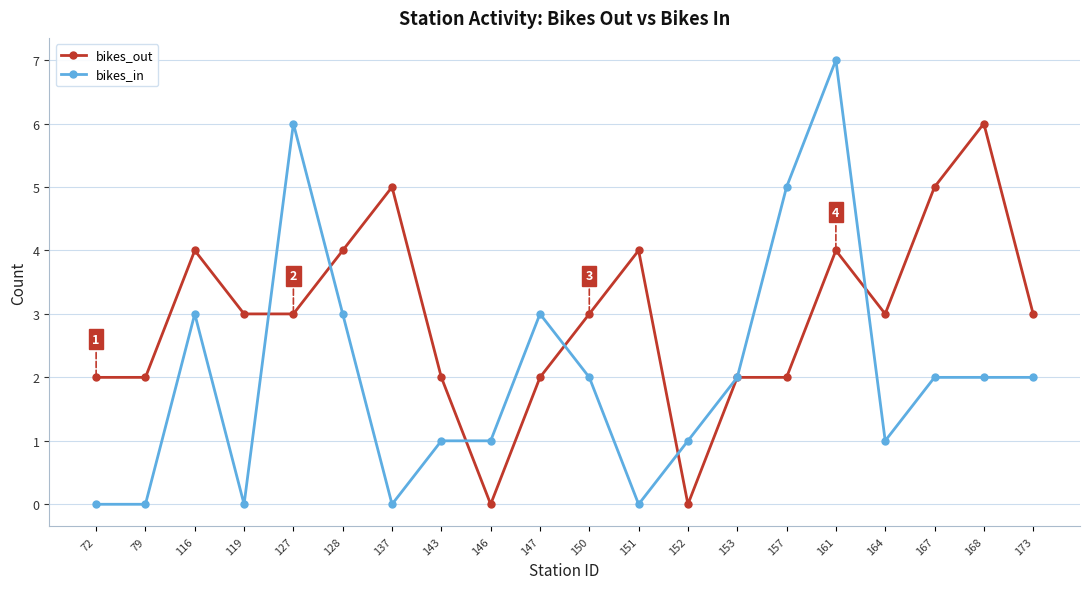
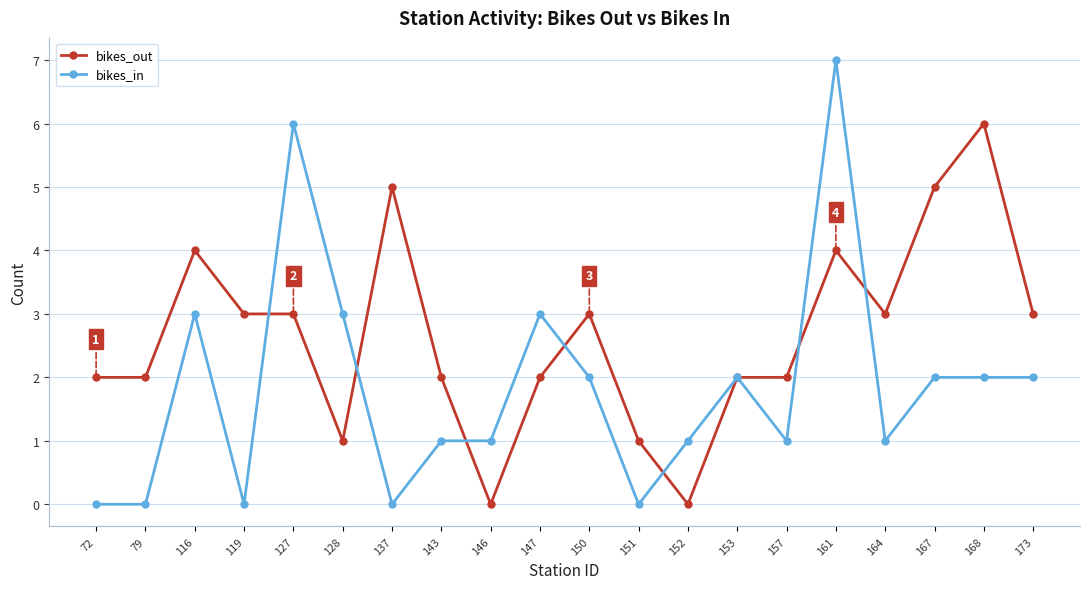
  {
    "bikes_out": {
      "79": 2,
      "116": 4,
      "119": 3,
-     "128": 4,
+     "128": 1,
      "137": 5,
      "143": 2,
      "146": 0,
      "147": 2,
-     "151": 4,
+     "151": 1,
      "152": 0,
      "157": 2,
      "164": 3,
      "167": 5,
      "168": 6,
      "173": 3
    },
    "bikes_in": {
      "72": 0,
      "79": 0,
      "116": 3,
      "119": 0,
      "127": 6,
      "128": 3,
      "137": 0,
      "143": 1,
      "146": 1,
      "147": 3,
      "150": 2,
      "151": 0,
      "152": 1,
-     "157": 5,
+     "157": 1,
      "161": 7,
      "164": 1,
      "167": 2,
      "168": 2,
      "173": 2
    }
  }
